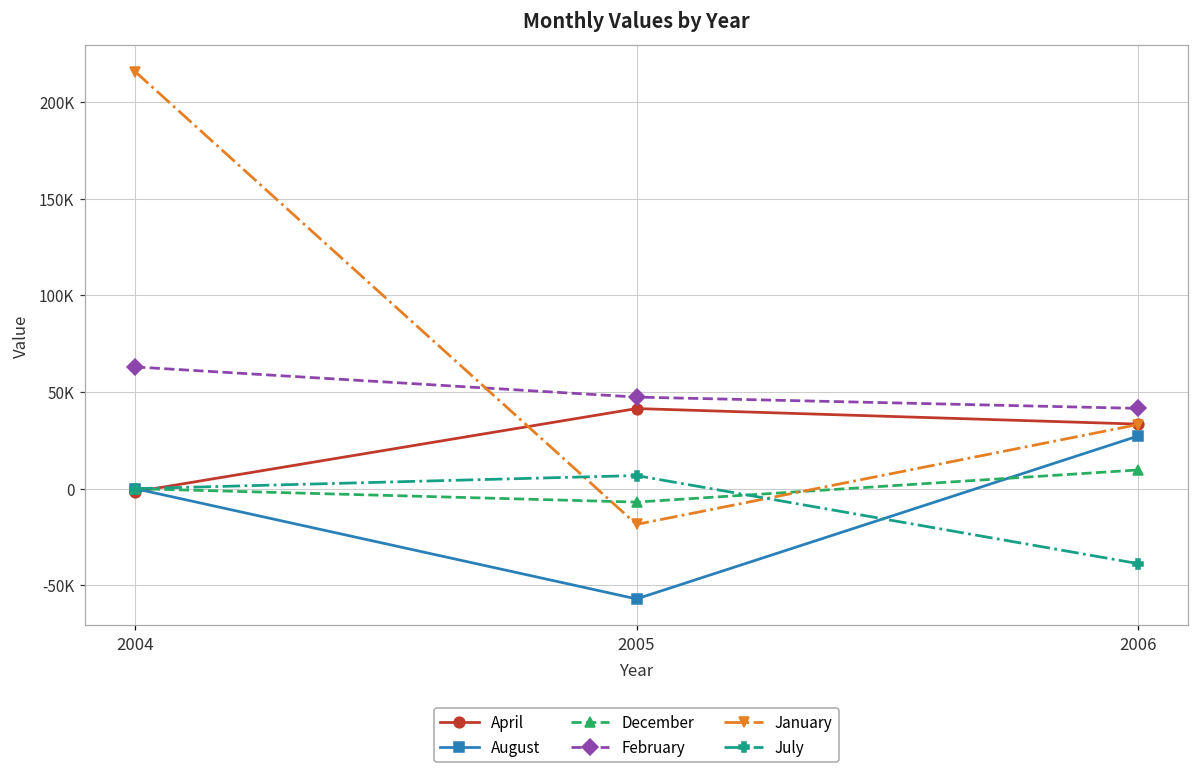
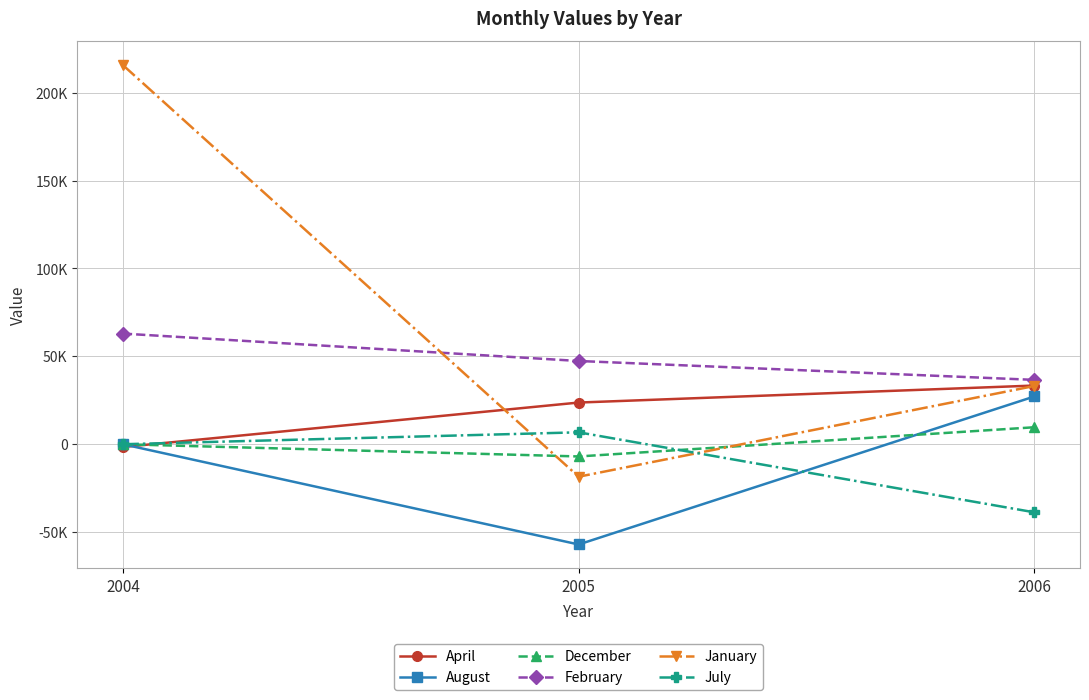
  {
    "April": {
      "2004": -2000,
-     "2005": 41000
+     "2005": 24000
    },
    "August": {
      "2005": -57000,
      "2006": 27000
    },
    "February": {
      "2004": 63000,
      "2005": 47000,
-     "2006": 42000
+     "2006": 37000
    },
    "January": {
      "2004": 216000,
      "2005": -18000
    }
  }
